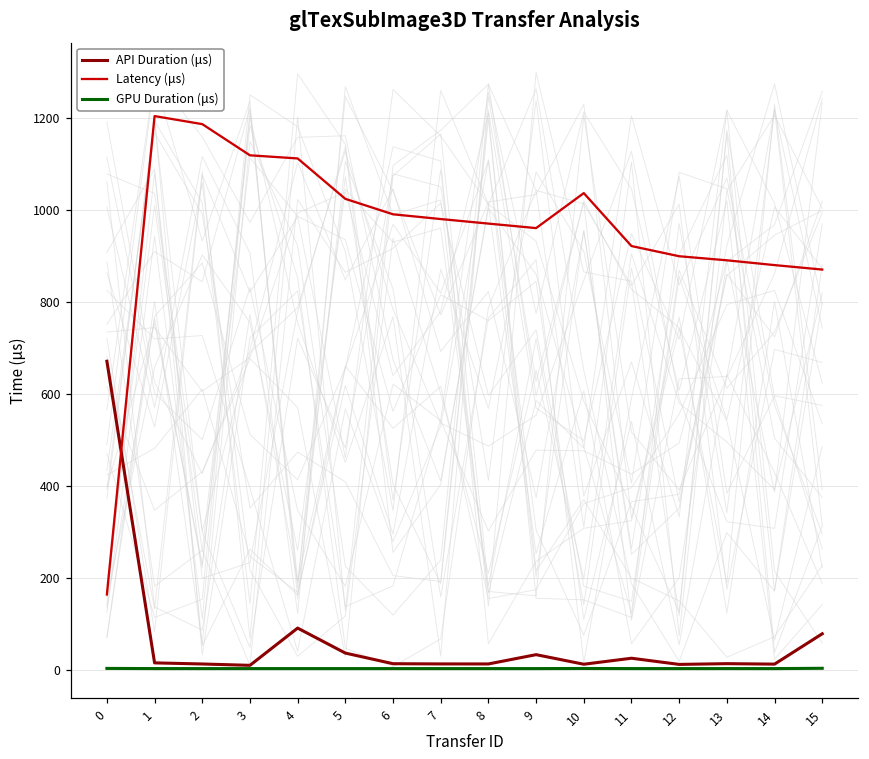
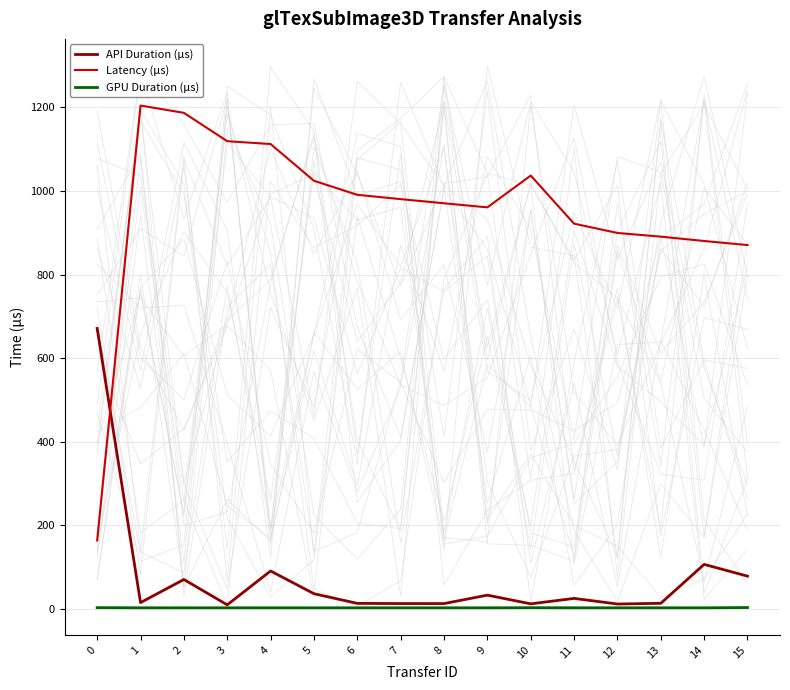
  {
    "API Duration (μs)": {
      "0": 670,
      "1": 20,
-     "2": 10,
+     "2": 70,
      "4": 90,
      "5": 40,
      "6": 10,
      "7": 10,
      "8": 10,
      "9": 30,
      "11": 30,
      "12": 10,
      "13": 10,
-     "14": 10,
+     "14": 110,
      "15": 80
    },
    "Latency (μs)": {
      "2": 1190,
      "4": 1110,
      "5": 1020,
      "7": 980,
      "8": 970,
      "9": 960,
      "10": 1040,
      "11": 920,
      "14": 880
    },
    "GPU Duration (μs)": {
      "0": 0,
      "1": 0,
      "2": 0,
      "3": 0,
      "4": 0,
      "5": 0,
      "7": 0,
      "8": 0,
      "9": 0,
      "10": 0,
      "11": 0,
      "12": 0,
      "13": 0,
      "14": 0,
      "15": 0
    }
  }
